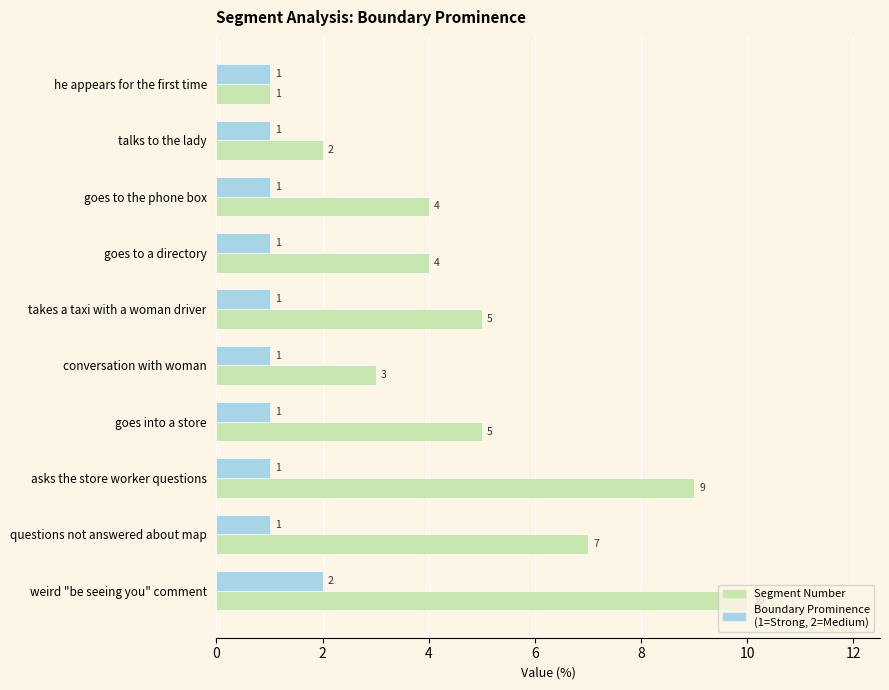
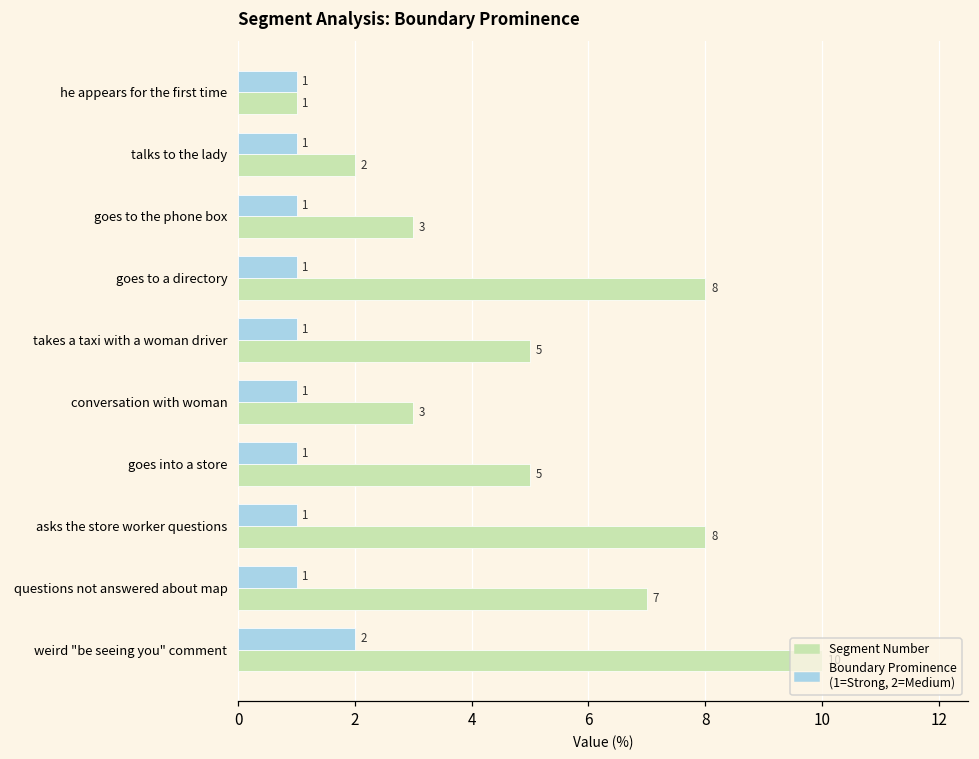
  {
    "Segment Number": {
      "he appears for the first time": 1,
      "talks to the lady": 2,
-     "goes to the phone box": 4,
-     "goes to a directory": 4,
+     "goes to the phone box": 3,
+     "goes to a directory": 8,
      "takes a taxi with a woman driver": 5,
      "conversation with woman": 3,
      "goes into a store": 5,
-     "asks the store worker questions": 9,
+     "asks the store worker questions": 8,
      "questions not answered about map": 7
    }
  }
